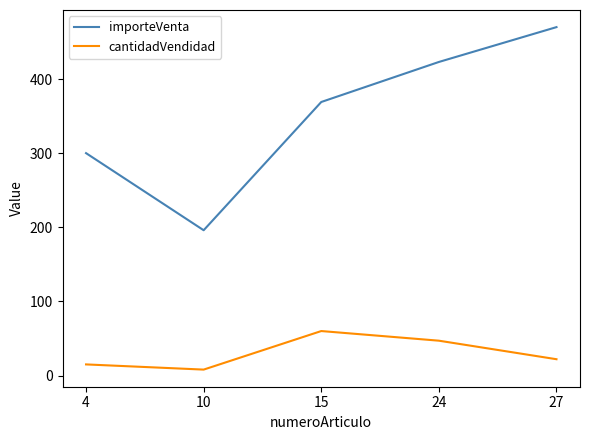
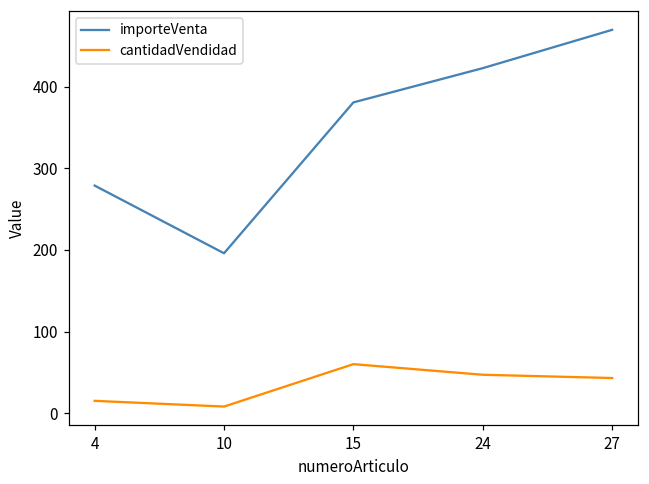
  {
    "importeVenta": {
-     "4": 300,
+     "4": 280,
      "10": 200,
-     "15": 370,
+     "15": 380,
      "24": 420,
      "27": 470
    },
    "cantidadVendidad": {
      "4": 20,
      "10": 10,
      "15": 60,
      "24": 50,
-     "27": 20
+     "27": 40
    }
  }
